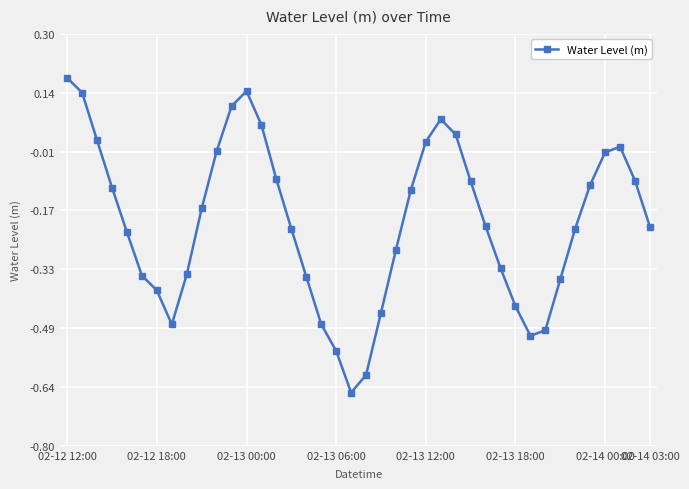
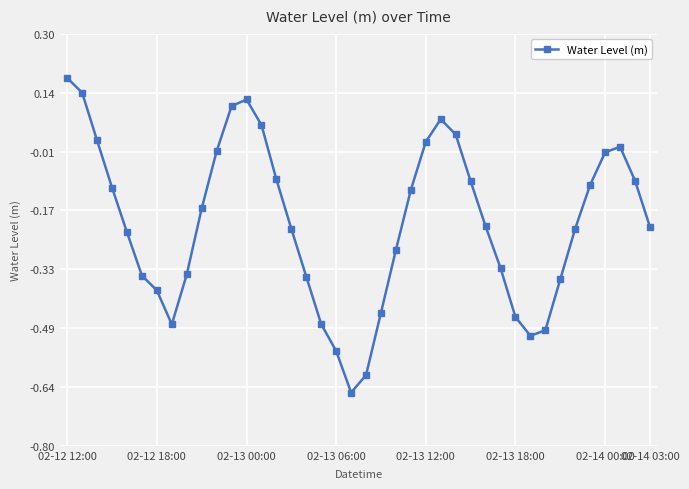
  {
    "02-12 12:00": 0.18,
    "02-12 18:00": -0.38,
-   "02-13 00:00": 0.15,
+   "02-13 00:00": 0.12,
    "02-13 06:00": -0.55,
    "02-13 12:00": 0.01,
-   "02-13 18:00": -0.43
+   "02-13 18:00": -0.46
  }
